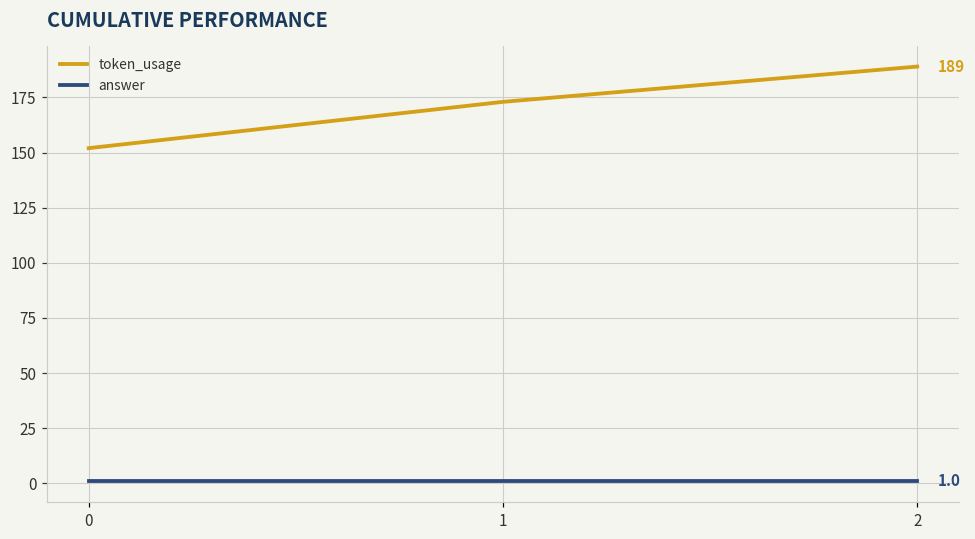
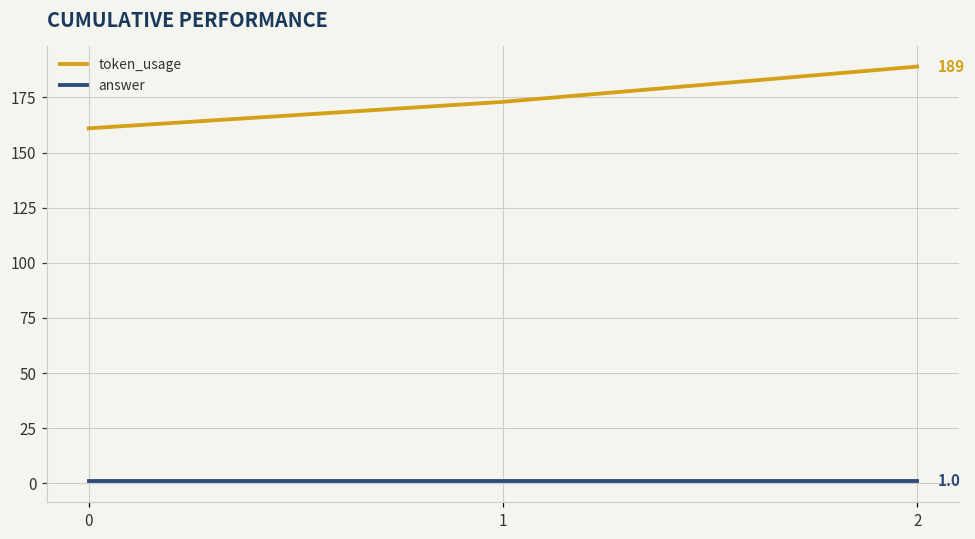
  {
    "token_usage": {
-     "0": 152,
+     "0": 161,
      "1": 173
    },
    "answer": {
      "2": 1.0
    }
  }
